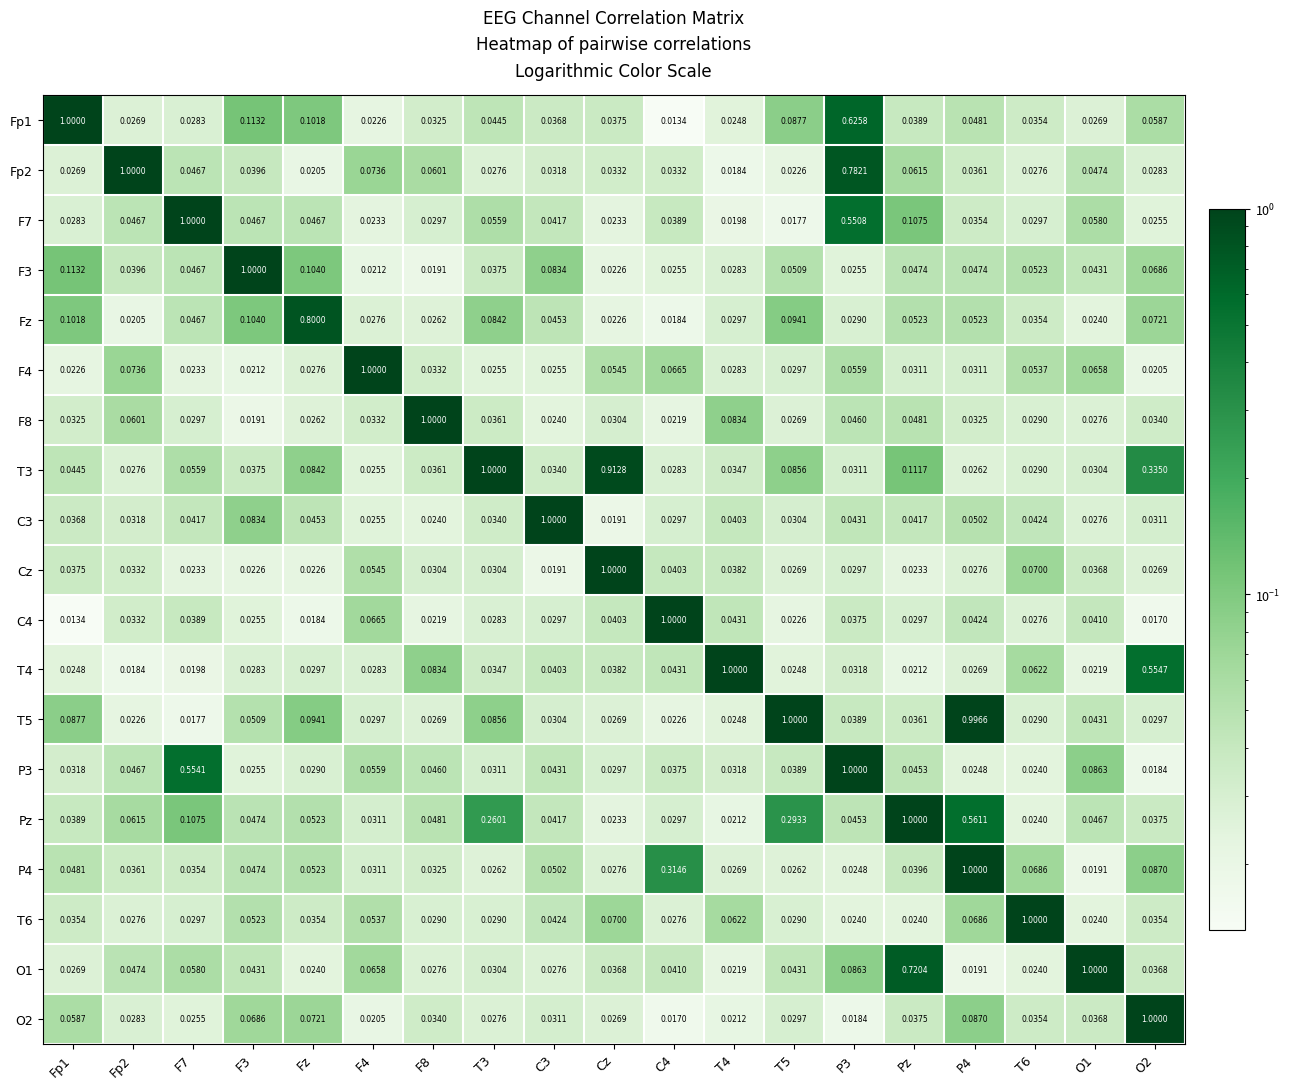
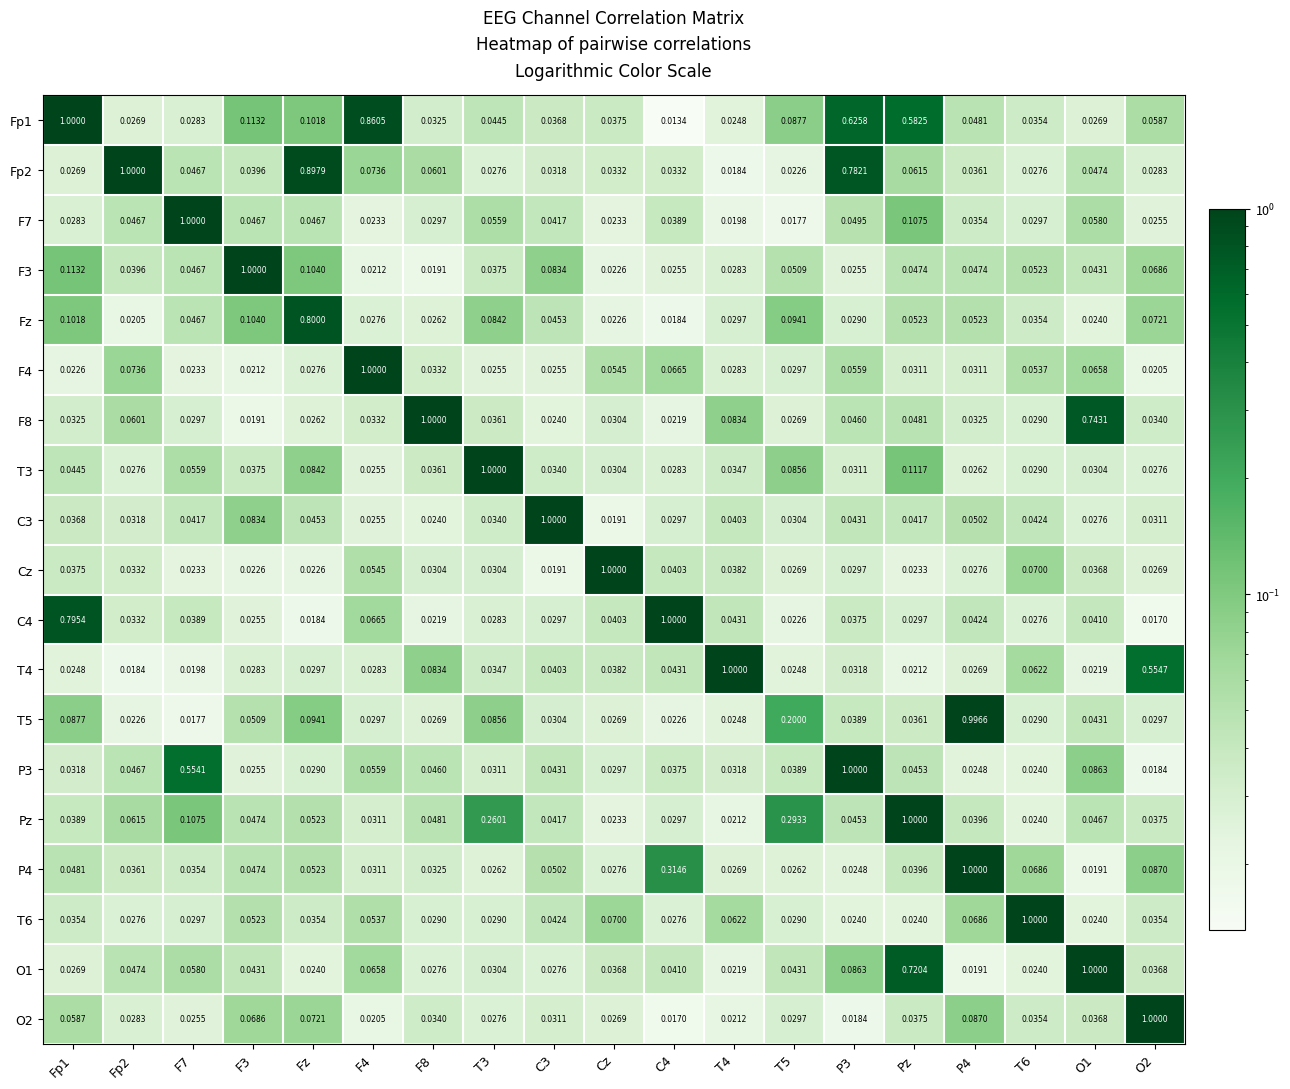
  {
    "Fp1": {
      "Fp1": 1.0000,
      "Fp2": 0.0269,
      "F7": 0.0283,
      "F3": 0.1132,
      "Fz": 0.1018,
-     "F4": 0.0226,
+     "F4": 0.8605,
      "F8": 0.0325,
      "T3": 0.0445,
      "C3": 0.0368,
      "Cz": 0.0375,
      "C4": 0.0134,
      "T4": 0.0248,
      "T5": 0.0877,
      "P3": 0.6258,
-     "Pz": 0.0389,
+     "Pz": 0.5825,
      "P4": 0.0481,
      "T6": 0.0354,
      "O1": 0.0269,
      "O2": 0.0587
    },
    "Fp2": {
      "Fp1": 0.0269,
      "Fp2": 1.0000,
      "F7": 0.0467,
      "F3": 0.0396,
-     "Fz": 0.0205,
+     "Fz": 0.8979,
      "F4": 0.0736,
      "F8": 0.0601,
      "T3": 0.0276,
      "C3": 0.0318,
      "Cz": 0.0332,
      "C4": 0.0332,
      "T4": 0.0184,
      "T5": 0.0226,
      "P3": 0.7821,
      "Pz": 0.0615,
      "P4": 0.0361,
      "T6": 0.0276,
      "O1": 0.0474,
      "O2": 0.0283
    },
    "F7": {
      "Fp1": 0.0283,
      "Fp2": 0.0467,
      "F7": 1.0000,
      "F3": 0.0467,
      "Fz": 0.0467,
      "F4": 0.0233,
      "F8": 0.0297,
      "T3": 0.0559,
      "C3": 0.0417,
      "Cz": 0.0233,
      "C4": 0.0389,
      "T4": 0.0198,
      "T5": 0.0177,
-     "P3": 0.5508,
+     "P3": 0.0495,
      "Pz": 0.1075,
      "P4": 0.0354,
      "T6": 0.0297,
      "O1": 0.0580,
      "O2": 0.0255
    },
    "F8": {
      "Fp1": 0.0325,
      "Fp2": 0.0601,
      "F7": 0.0297,
      "F3": 0.0191,
      "Fz": 0.0262,
      "F4": 0.0332,
      "F8": 1.0000,
      "T3": 0.0361,
      "C3": 0.0240,
      "Cz": 0.0304,
      "C4": 0.0219,
      "T4": 0.0834,
      "T5": 0.0269,
      "P3": 0.0460,
      "Pz": 0.0481,
      "P4": 0.0325,
      "T6": 0.0290,
-     "O1": 0.0276,
+     "O1": 0.7431,
      "O2": 0.0340
    },
    "T3": {
      "Fp1": 0.0445,
      "Fp2": 0.0276,
      "F7": 0.0559,
      "F3": 0.0375,
      "Fz": 0.0842,
      "F4": 0.0255,
      "F8": 0.0361,
      "T3": 1.0000,
      "C3": 0.0340,
-     "Cz": 0.9128,
+     "Cz": 0.0304,
      "C4": 0.0283,
      "T4": 0.0347,
      "T5": 0.0856,
      "P3": 0.0311,
      "Pz": 0.1117,
      "P4": 0.0262,
      "T6": 0.0290,
      "O1": 0.0304,
-     "O2": 0.3350
+     "O2": 0.0276
    },
    "C4": {
-     "Fp1": 0.0134,
+     "Fp1": 0.7954,
      "Fp2": 0.0332,
      "F7": 0.0389,
      "F3": 0.0255,
      "Fz": 0.0184,
      "F4": 0.0665,
      "F8": 0.0219,
      "T3": 0.0283,
      "C3": 0.0297,
      "Cz": 0.0403,
      "C4": 1.0000,
      "T4": 0.0431,
      "T5": 0.0226,
      "P3": 0.0375,
      "Pz": 0.0297,
      "P4": 0.0424,
      "T6": 0.0276,
      "O1": 0.0410,
      "O2": 0.0170
    },
    "T5": {
      "Fp1": 0.0877,
      "Fp2": 0.0226,
      "F7": 0.0177,
      "F3": 0.0509,
      "Fz": 0.0941,
      "F4": 0.0297,
      "F8": 0.0269,
      "T3": 0.0856,
      "C3": 0.0304,
      "Cz": 0.0269,
      "C4": 0.0226,
      "T4": 0.0248,
-     "T5": 1.0000,
+     "T5": 0.2000,
      "P3": 0.0389,
      "Pz": 0.0361,
      "P4": 0.9966,
      "T6": 0.0290,
      "O1": 0.0431,
      "O2": 0.0297
    },
    "Pz": {
      "Fp1": 0.0389,
      "Fp2": 0.0615,
      "F7": 0.1075,
      "F3": 0.0474,
      "Fz": 0.0523,
      "F4": 0.0311,
      "F8": 0.0481,
      "T3": 0.2601,
      "C3": 0.0417,
      "Cz": 0.0233,
      "C4": 0.0297,
      "T4": 0.0212,
      "T5": 0.2933,
      "P3": 0.0453,
      "Pz": 1.0000,
-     "P4": 0.5611,
+     "P4": 0.0396,
      "T6": 0.0240,
      "O1": 0.0467,
      "O2": 0.0375
    }
  }
